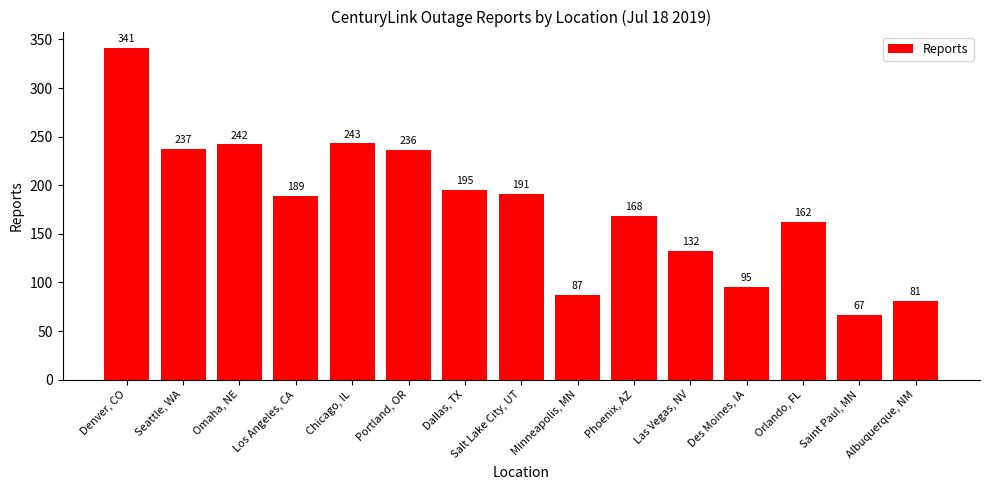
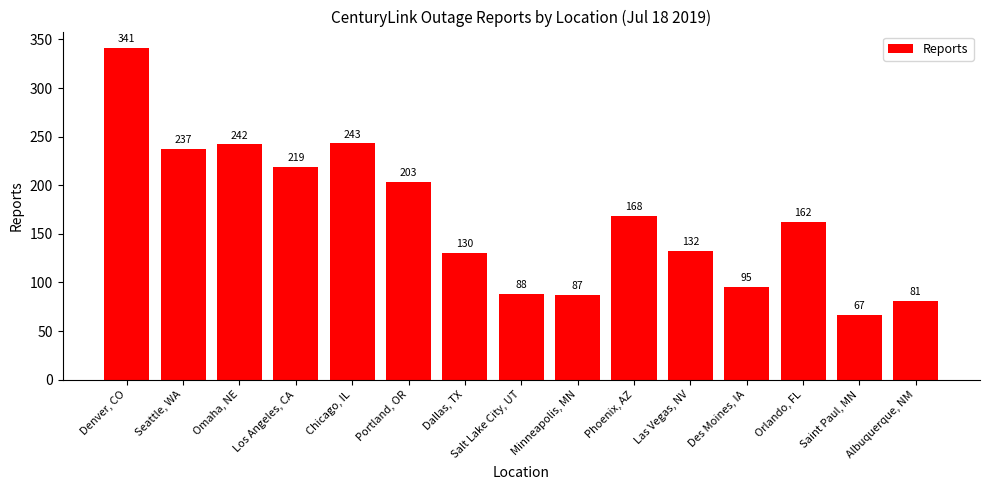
  {
    "Denver, CO": 341,
    "Seattle, WA": 237,
    "Omaha, NE": 242,
-   "Los Angeles, CA": 189,
+   "Los Angeles, CA": 219,
    "Chicago, IL": 243,
-   "Portland, OR": 236,
-   "Dallas, TX": 195,
-   "Salt Lake City, UT": 191,
+   "Portland, OR": 203,
+   "Dallas, TX": 130,
+   "Salt Lake City, UT": 88,
    "Minneapolis, MN": 87,
    "Phoenix, AZ": 168,
    "Las Vegas, NV": 132,
    "Des Moines, IA": 95,
    "Orlando, FL": 162,
    "Saint Paul, MN": 67,
    "Albuquerque, NM": 81
  }
